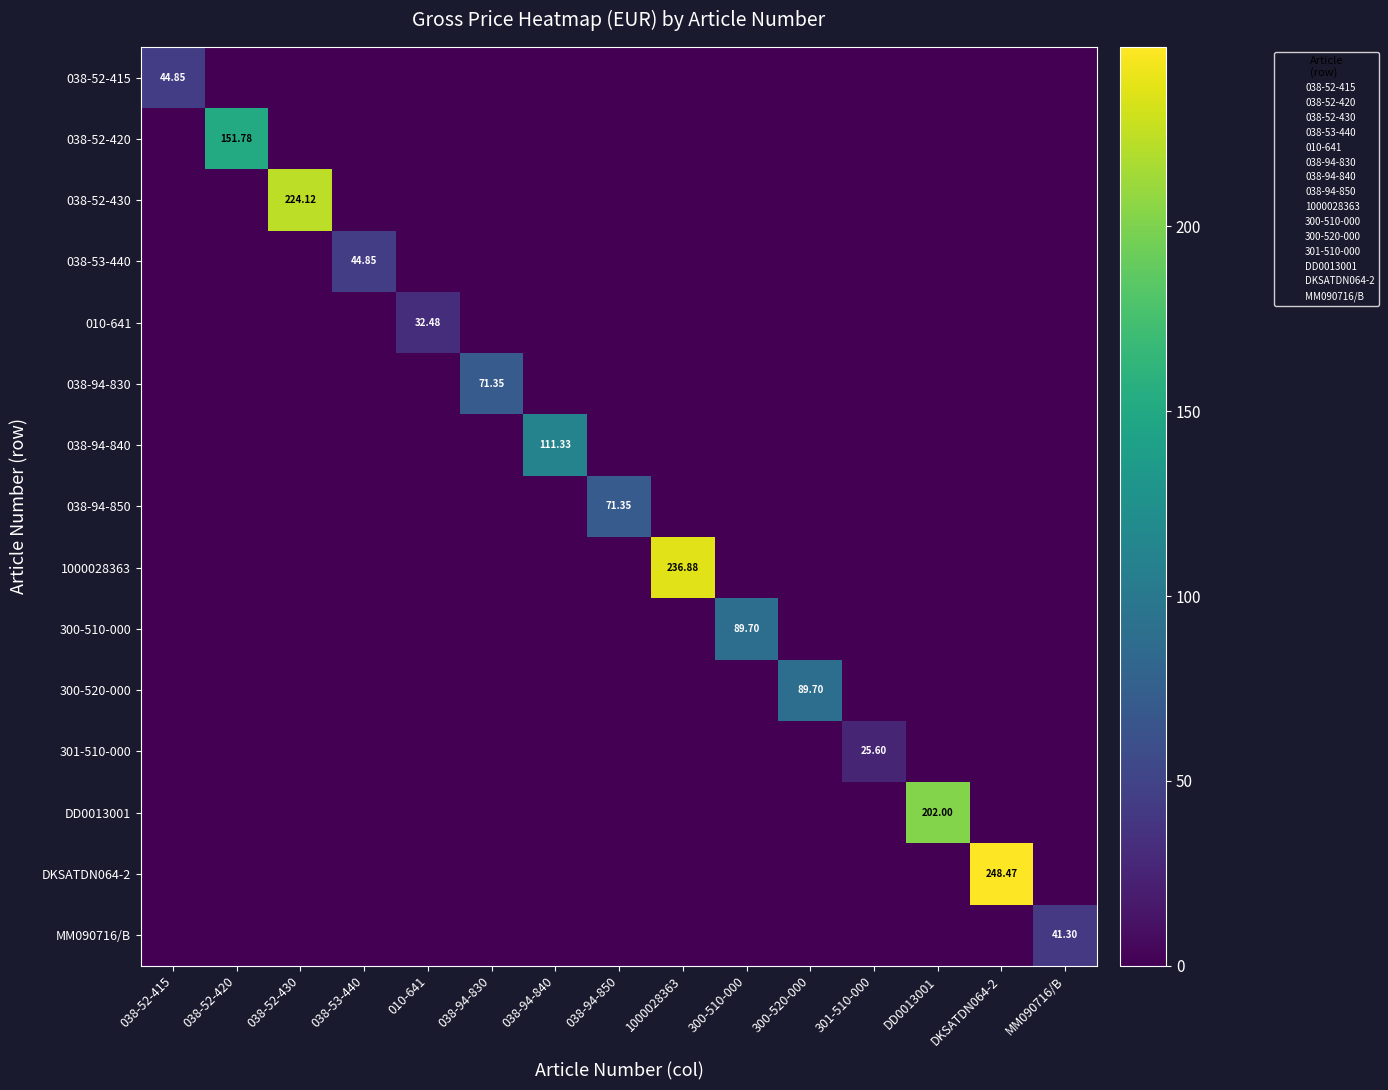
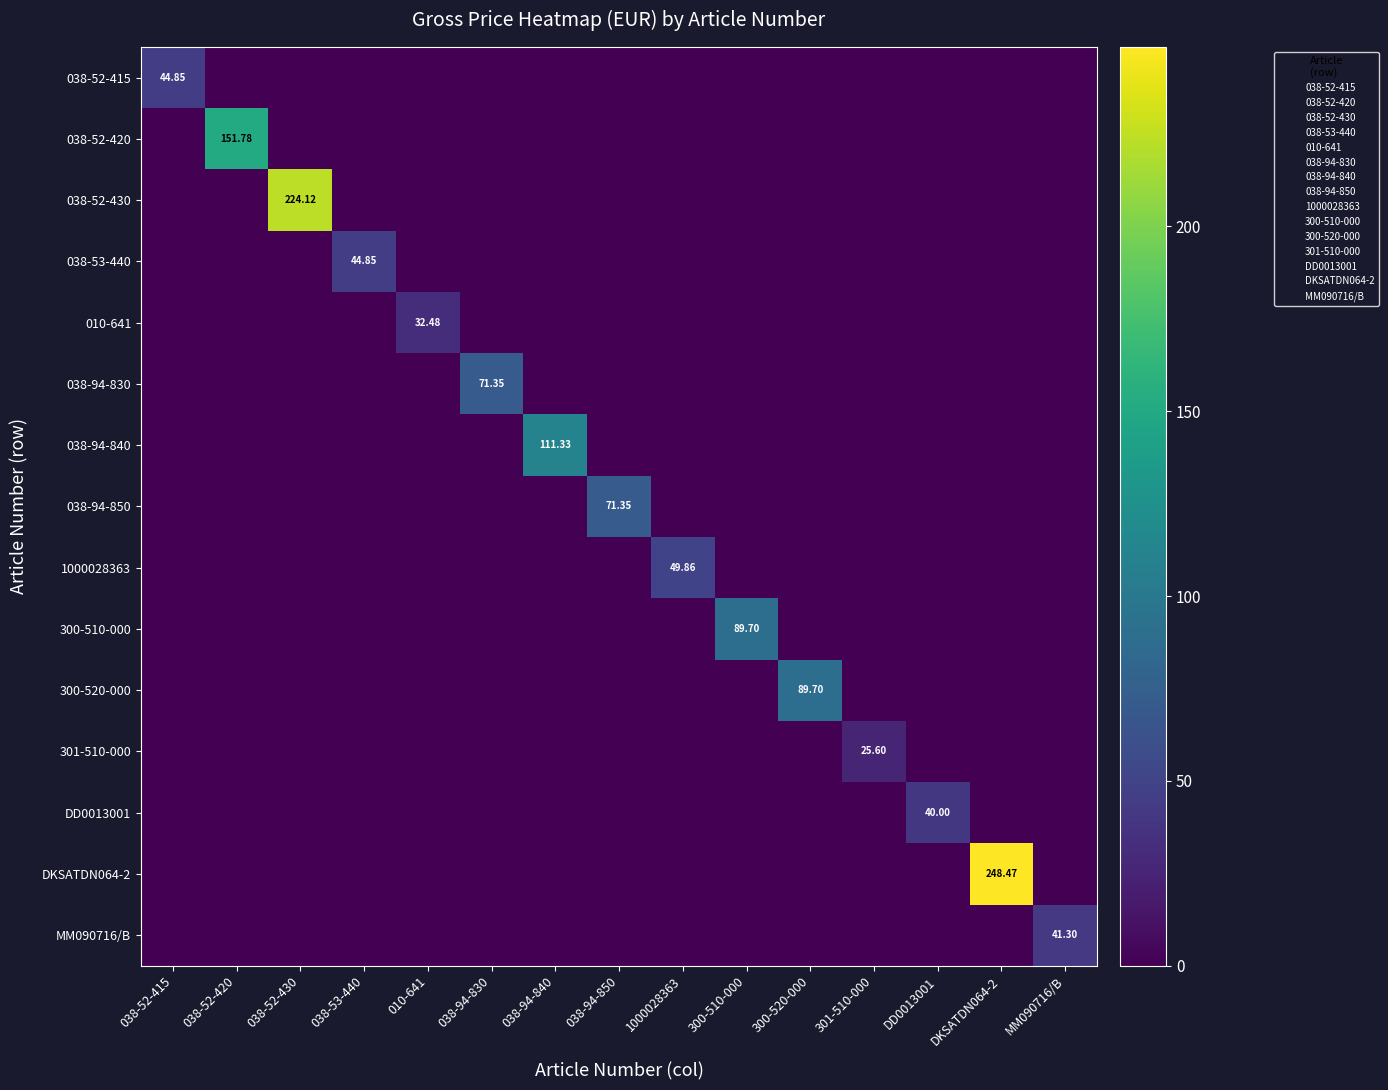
  {
    "038-52-415": {
      "038-52-415": 44.85
    },
    "038-52-420": {
      "038-52-420": 151.78
    },
    "038-52-430": {
      "038-52-430": 224.12
    },
    "038-53-440": {
      "038-53-440": 44.85
    },
    "010-641": {
      "010-641": 32.48
    },
    "038-94-830": {
      "038-94-830": 71.35
    },
    "038-94-840": {
      "038-94-840": 111.33
    },
    "038-94-850": {
      "038-94-850": 71.35
    },
    "1000028363": {
-     "1000028363": 236.88
+     "1000028363": 49.86
    },
    "300-510-000": {
      "300-510-000": 89.70
    },
    "300-520-000": {
      "300-520-000": 89.70
    },
    "301-510-000": {
      "301-510-000": 25.60
    },
    "DD0013001": {
-     "DD0013001": 202.00
+     "DD0013001": 40.00
    },
    "DKSATDN064-2": {
      "DKSATDN064-2": 248.47
    },
    "MM090716/B": {
      "MM090716/B": 41.30
    }
  }
